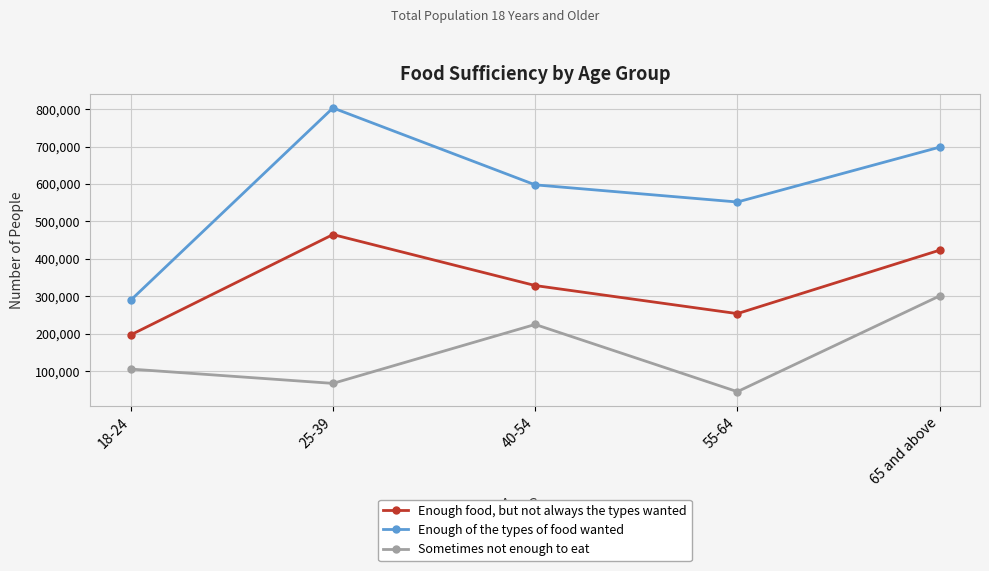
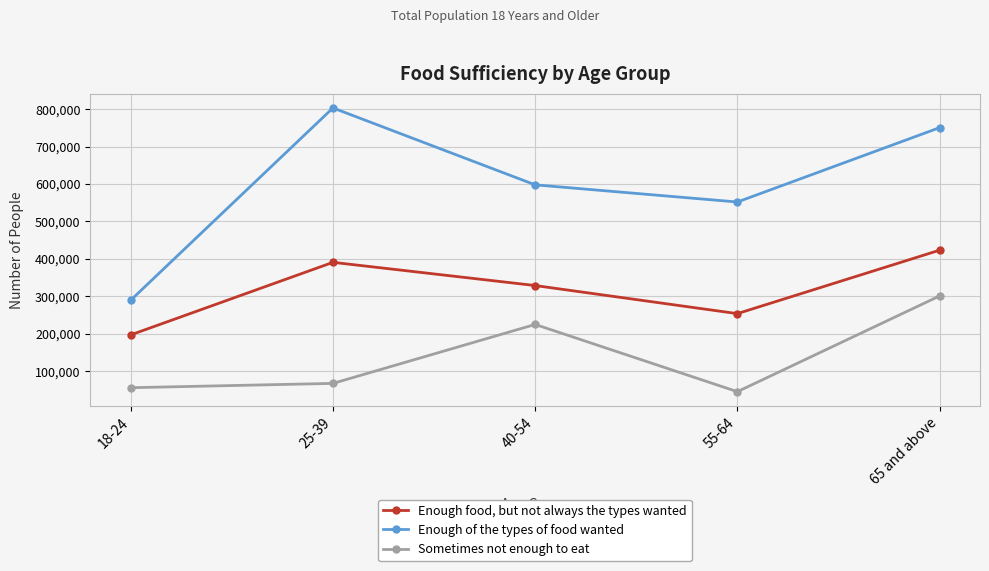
  {
    "Enough food, but not always the types wanted": {
      "18-24": "200,000",
-     "25-39": "470,000",
+     "25-39": "390,000",
      "40-54": "330,000",
      "55-64": "250,000",
      "65 and above": "420,000"
    },
    "Enough of the types of food wanted": {
      "18-24": "290,000",
      "25-39": "800,000",
      "40-54": "600,000",
      "55-64": "550,000",
-     "65 and above": "700,000"
+     "65 and above": "750,000"
    },
    "Sometimes not enough to eat": {
-     "18-24": "110,000",
+     "18-24": "60,000",
      "25-39": "70,000",
      "40-54": "230,000",
      "55-64": "50,000",
      "65 and above": "300,000"
    }
  }
